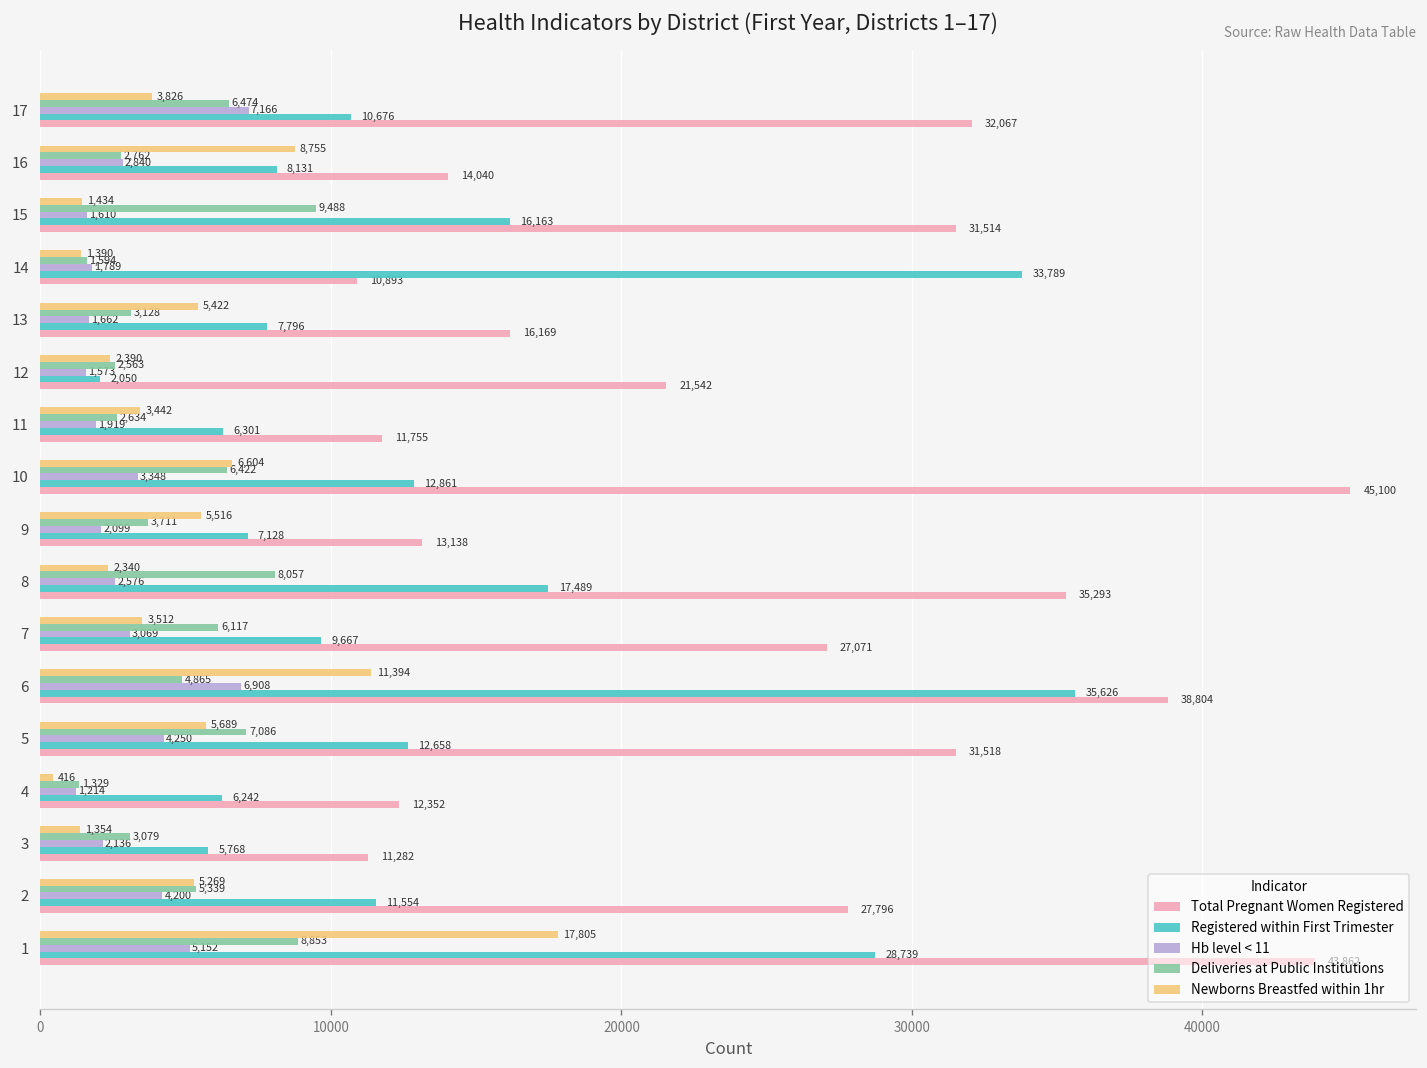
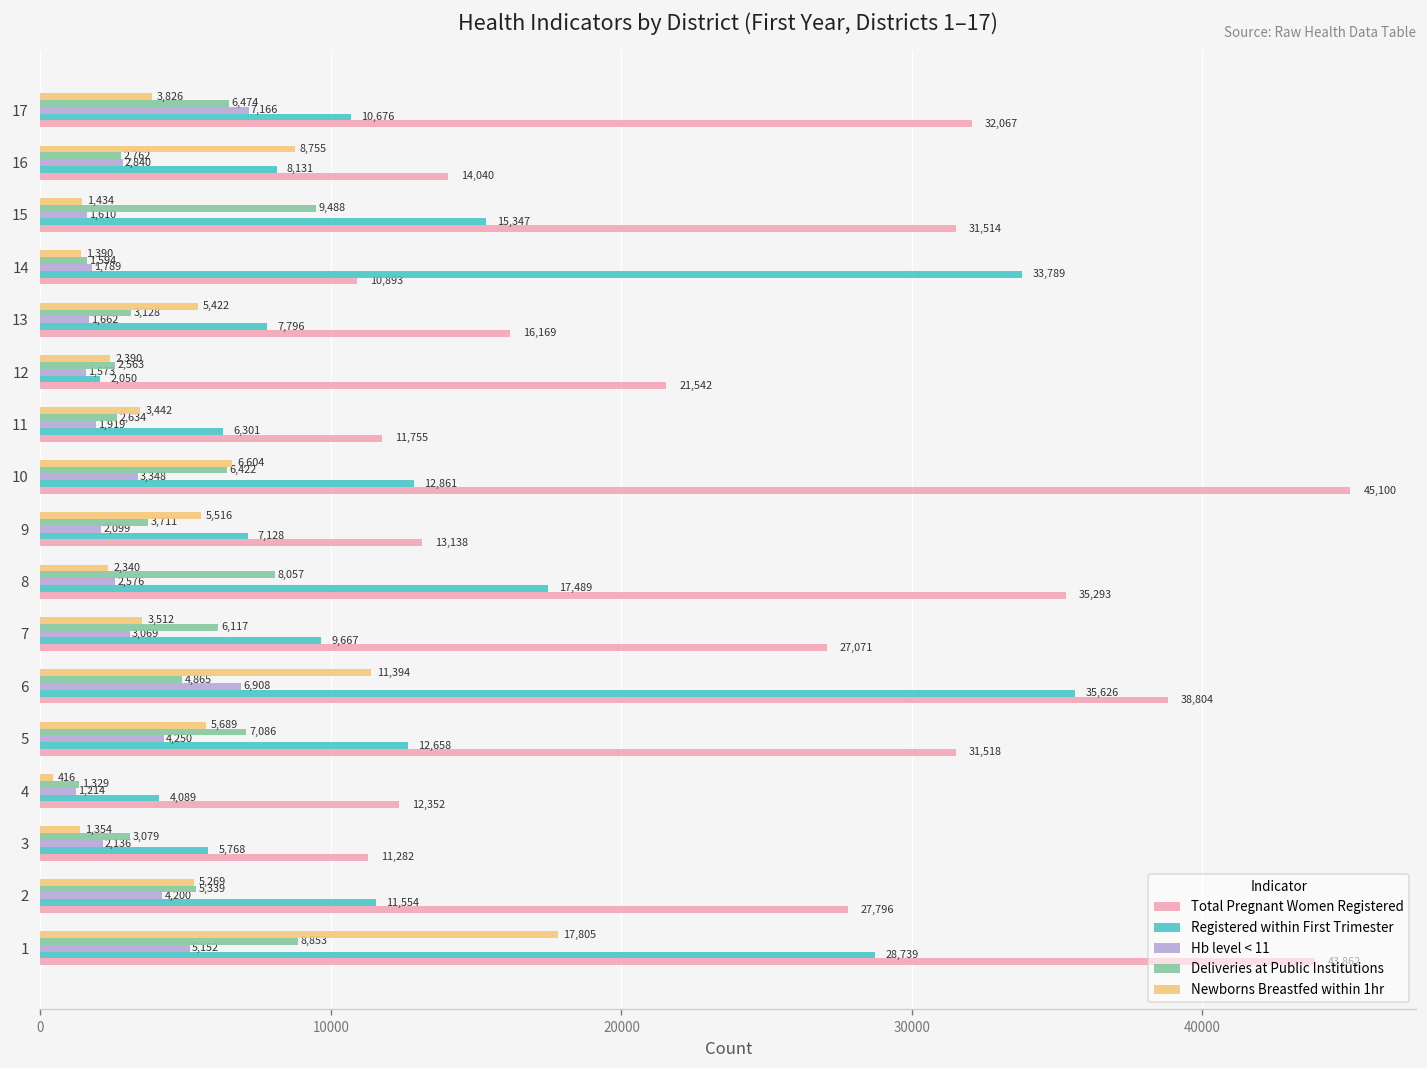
  {
    "Total Pregnant Women Registered": {
      "17": "32,067",
      "16": "14,040",
      "15": "31,514",
      "14": "10,893",
      "13": "16,169",
      "12": "21,542",
      "11": "11,755",
      "10": "45,100",
      "9": "13,138",
      "8": "35,293",
      "7": "27,071",
      "6": "38,804",
      "5": "31,518",
      "4": "12,352",
      "3": "11,282",
      "2": "27,796"
    },
    "Registered within First Trimester": {
      "17": "10,676",
      "16": "8,131",
-     "15": "16,163",
+     "15": "15,347",
      "14": "33,789",
      "13": "7,796",
      "12": "2,050",
      "11": "6,301",
      "10": "12,861",
      "9": "7,128",
      "8": "17,489",
      "7": "9,667",
      "6": "35,626",
      "5": "12,658",
-     "4": "6,242",
+     "4": "4,089",
      "3": "5,768",
      "2": "11,554",
      "1": "28,739"
    },
    "Hb level < 11": {
      "17": "7,166",
      "15": "1,610",
      "13": "1,662",
      "12": "1,573",
      "11": "1,919",
      "10": "3,348",
      "9": "2,099",
      "8": "2,576",
      "7": "3,069",
      "6": "6,908",
      "5": "4,250",
      "3": "2,136",
      "2": "4,200",
      "1": "5,152"
    },
    "Deliveries at Public Institutions": {
      "17": "6,474",
      "15": "9,488",
      "13": "3,128",
      "11": "2,634",
      "9": "3,711",
      "8": "8,057",
      "7": "6,117",
      "6": "4,865",
      "5": "7,086",
      "3": "3,079",
      "1": "8,853"
    },
    "Newborns Breastfed within 1hr": {
      "17": "3,826",
      "16": "8,755",
      "15": "1,434",
      "13": "5,422",
      "11": "3,442",
      "9": "5,516",
      "8": "2,340",
      "7": "3,512",
      "6": "11,394",
      "5": "5,689",
      "4": "416",
      "3": "1,354",
      "1": "17,805"
    }
  }
